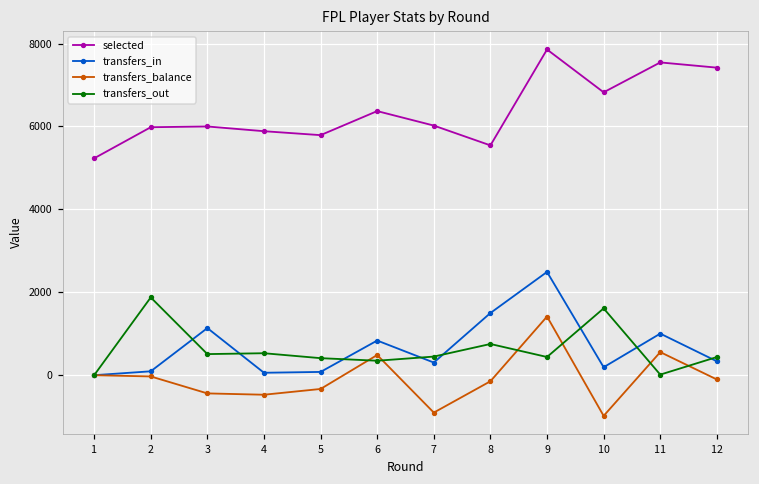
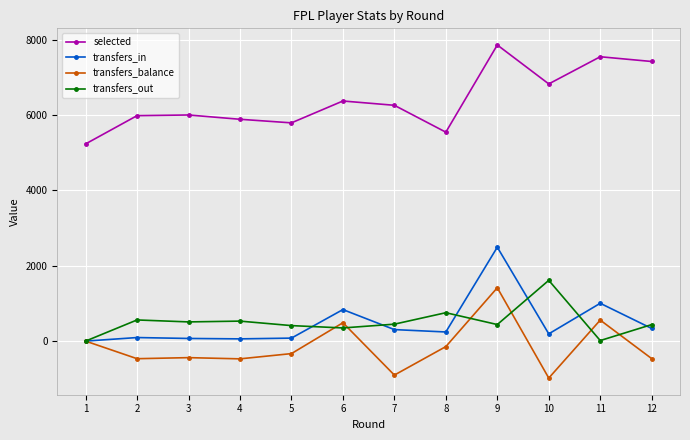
  {
    "selected": {
      "1": 5200,
      "2": 6000,
      "3": 6000,
      "4": 5900,
      "5": 5800,
      "6": 6400,
-     "7": 6000,
+     "7": 6300,
      "8": 5500,
      "9": 7900,
      "10": 6800,
      "11": 7500,
      "12": 7400
    },
    "transfers_in": {
      "2": 100,
-     "3": 1100,
+     "3": 100,
      "4": 100,
      "5": 100,
      "6": 800,
      "7": 300,
-     "8": 1500,
+     "8": 200,
      "9": 2500,
      "10": 200,
      "11": 1000,
      "12": 300
    },
    "transfers_balance": {
-     "2": 0,
+     "2": -500,
      "3": -400,
      "4": -500,
      "5": -300,
      "6": 500,
      "7": -900,
      "8": -100,
      "9": 1400,
      "10": -1000,
      "11": 600,
-     "12": -100
+     "12": -500
    },
    "transfers_out": {
-     "2": 1900,
+     "2": 600,
      "3": 500,
      "4": 500,
      "5": 400,
      "6": 300,
      "7": 400,
      "8": 800,
      "9": 400,
      "10": 1600,
      "11": 0,
      "12": 400
    }
  }
